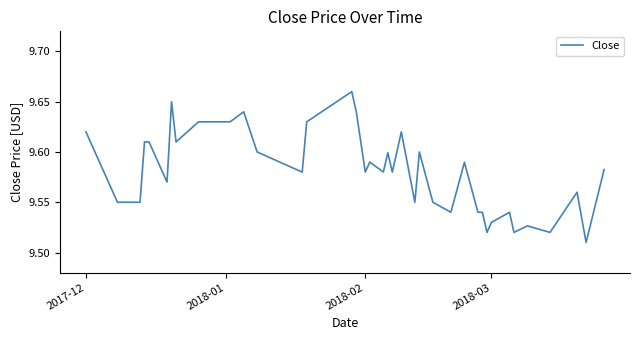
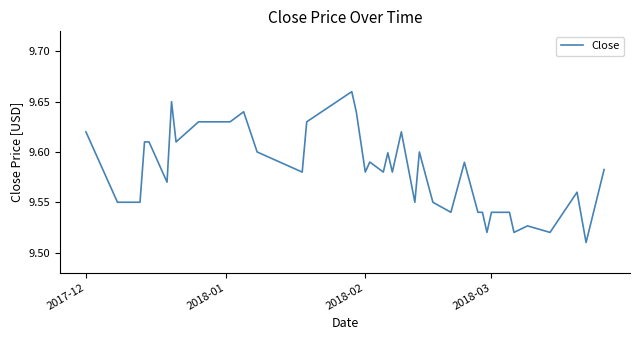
  {
    "2017-12": 9.62,
    "2018-02": 9.58,
-   "2018-03": 9.53
+   "2018-03": 9.54
  }
